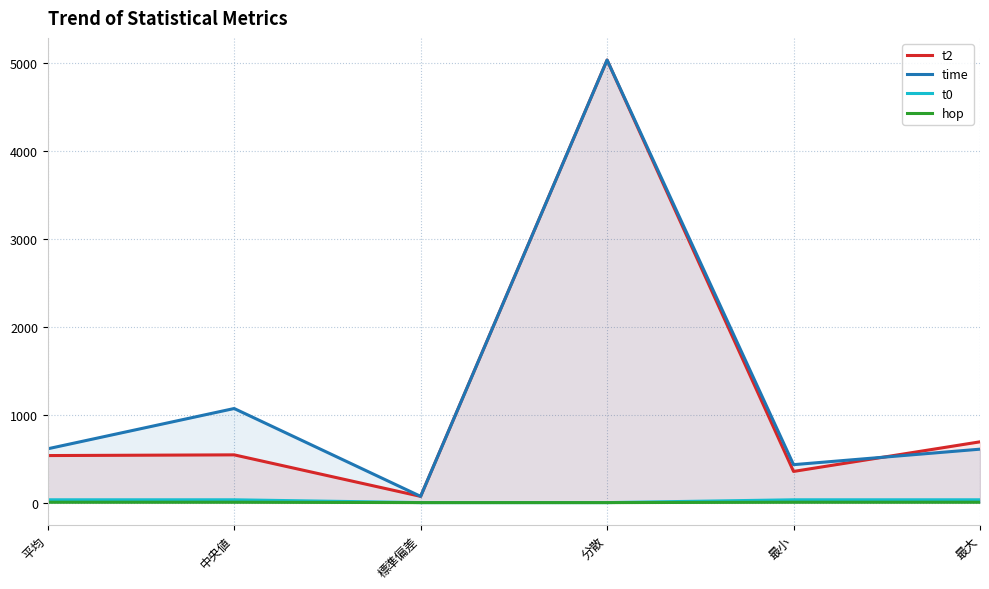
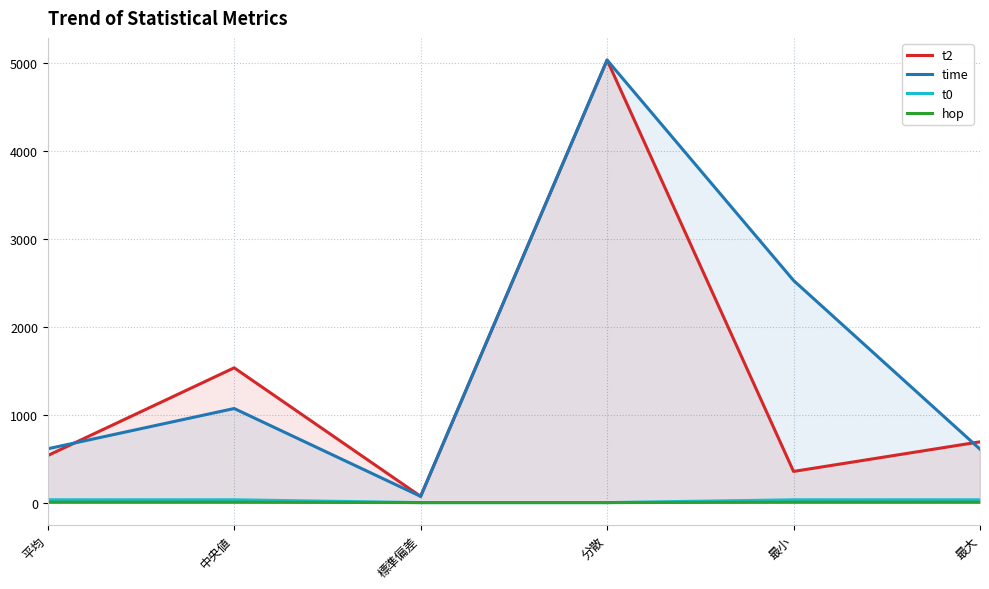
  {
    "t2": {
      "平均": 500,
-     "中央値": 500,
+     "中央値": 1500,
      "最小": 400,
      "最大": 700
    },
    "time": {
      "平均": 600,
      "中央値": 1100,
-     "最小": 400,
+     "最小": 2500,
      "最大": 600
    }
  }
